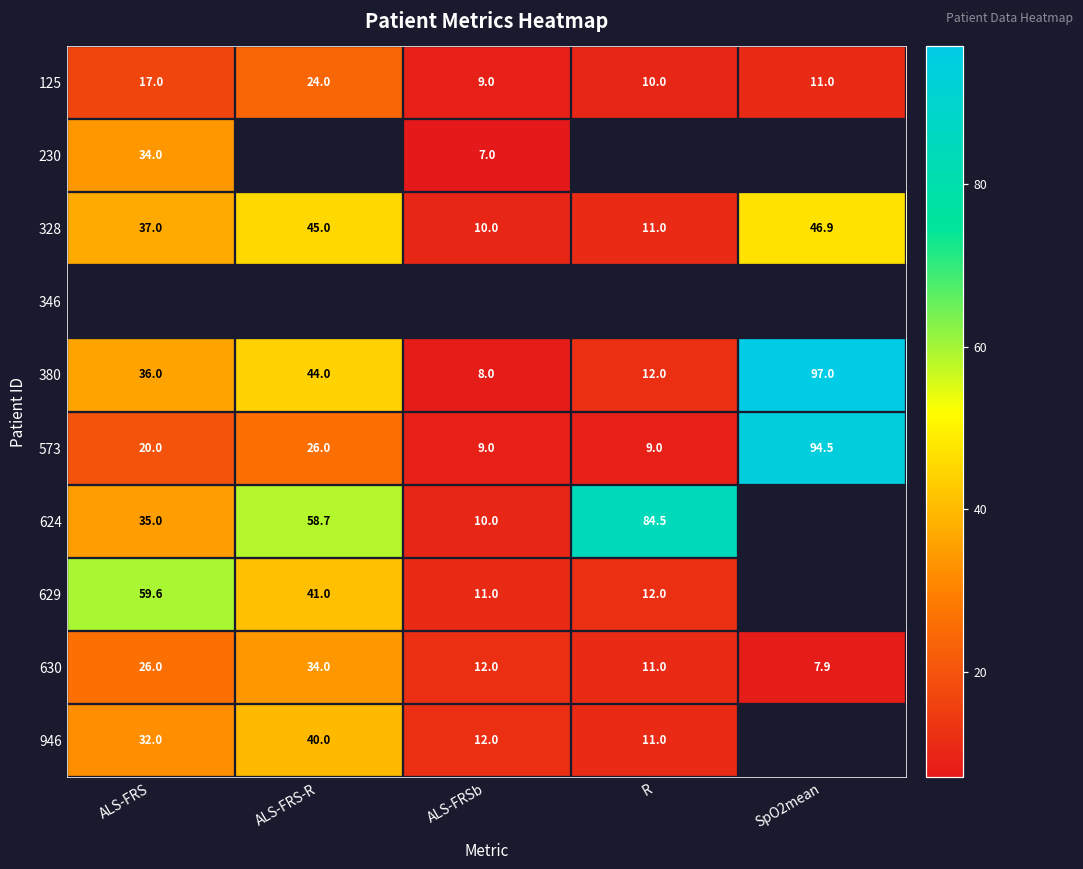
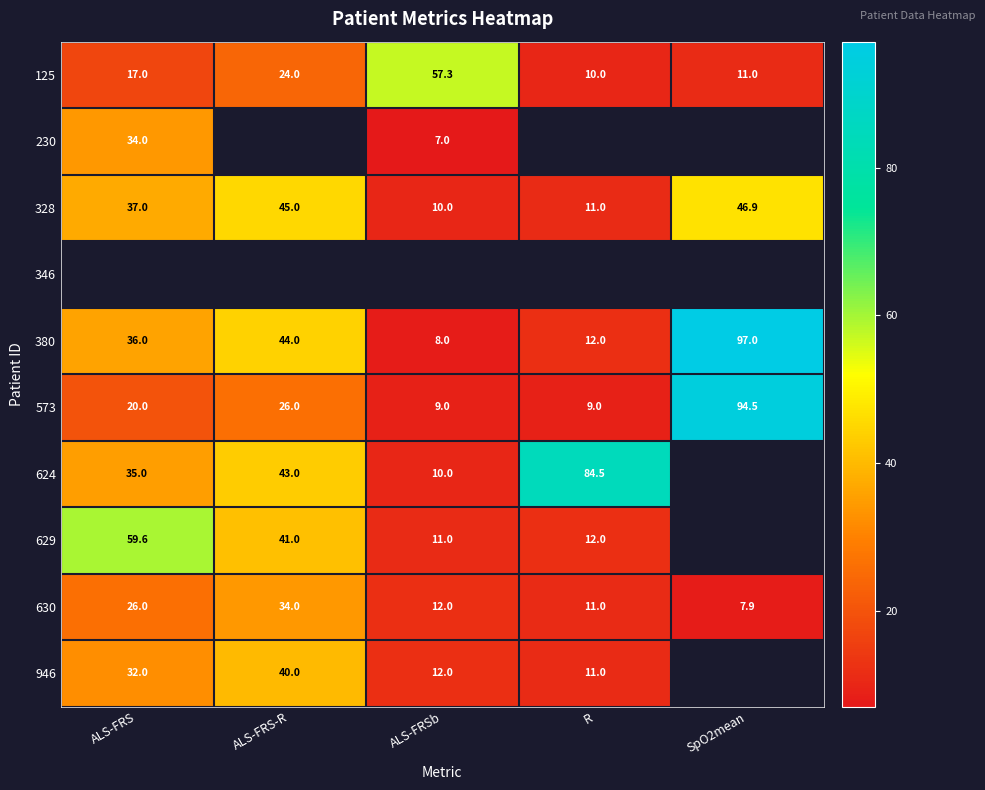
  {
    "125": {
      "ALS-FRS": 17.0,
      "ALS-FRS-R": 24.0,
-     "ALS-FRSb": 9.0,
+     "ALS-FRSb": 57.3,
      "R": 10.0,
      "SpO2mean": 11.0
    },
    "230": {
      "ALS-FRS": 34.0,
      "ALS-FRSb": 7.0
    },
    "328": {
      "ALS-FRS": 37.0,
      "ALS-FRS-R": 45.0,
      "ALS-FRSb": 10.0,
      "R": 11.0,
      "SpO2mean": 46.9
    },
    "380": {
      "ALS-FRS": 36.0,
      "ALS-FRS-R": 44.0,
      "ALS-FRSb": 8.0,
      "R": 12.0,
      "SpO2mean": 97.0
    },
    "573": {
      "ALS-FRS": 20.0,
      "ALS-FRS-R": 26.0,
      "ALS-FRSb": 9.0,
      "R": 9.0,
      "SpO2mean": 94.5
    },
    "624": {
      "ALS-FRS": 35.0,
-     "ALS-FRS-R": 58.7,
+     "ALS-FRS-R": 43.0,
      "ALS-FRSb": 10.0,
      "R": 84.5
    },
    "629": {
      "ALS-FRS": 59.6,
      "ALS-FRS-R": 41.0,
      "ALS-FRSb": 11.0,
      "R": 12.0
    },
    "630": {
      "ALS-FRS": 26.0,
      "ALS-FRS-R": 34.0,
      "ALS-FRSb": 12.0,
      "R": 11.0,
      "SpO2mean": 7.9
    },
    "946": {
      "ALS-FRS": 32.0,
      "ALS-FRS-R": 40.0,
      "ALS-FRSb": 12.0,
      "R": 11.0
    }
  }
